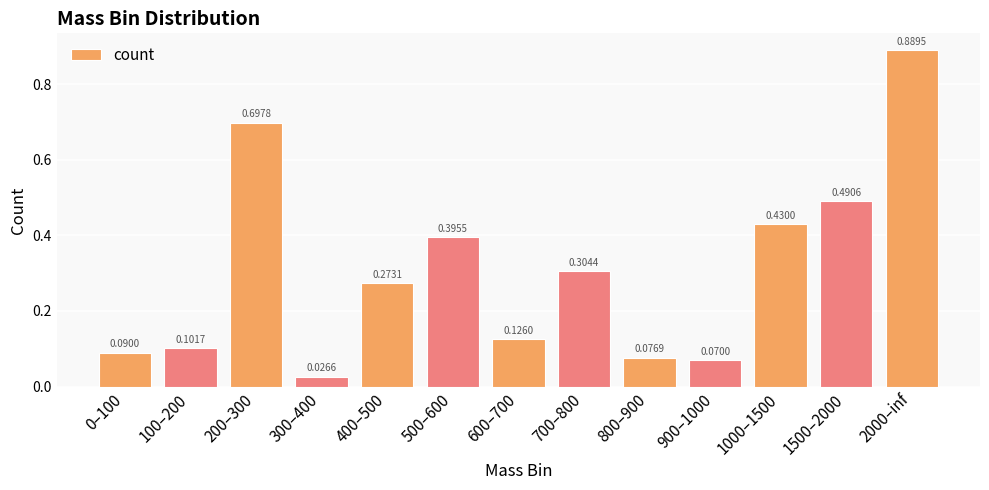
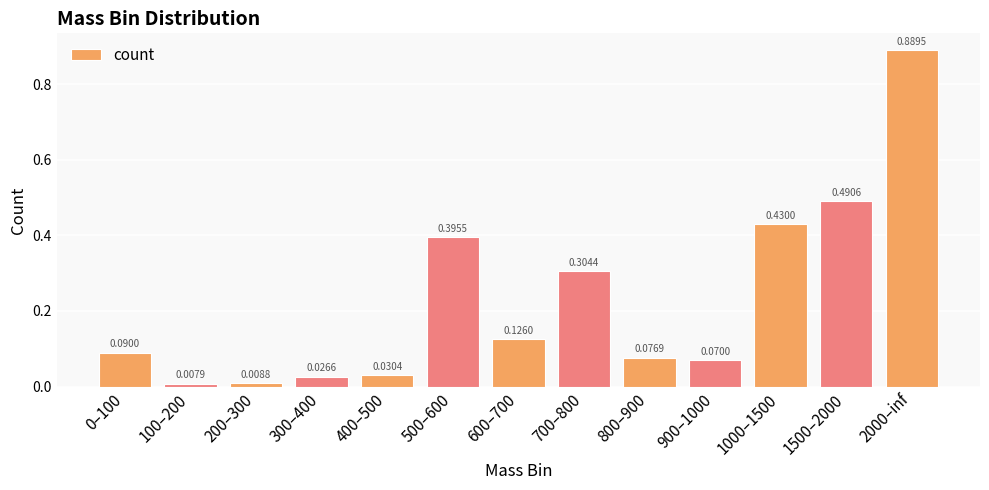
  {
    "0–100": 0.0900,
-   "100–200": 0.1017,
-   "200–300": 0.6978,
+   "100–200": 0.0079,
+   "200–300": 0.0088,
    "300–400": 0.0266,
-   "400–500": 0.2731,
+   "400–500": 0.0304,
    "500–600": 0.3955,
    "600–700": 0.1260,
    "700–800": 0.3044,
    "800–900": 0.0769,
    "900–1000": 0.0700,
    "1000–1500": 0.4300,
    "1500–2000": 0.4906,
    "2000–inf": 0.8895
  }
